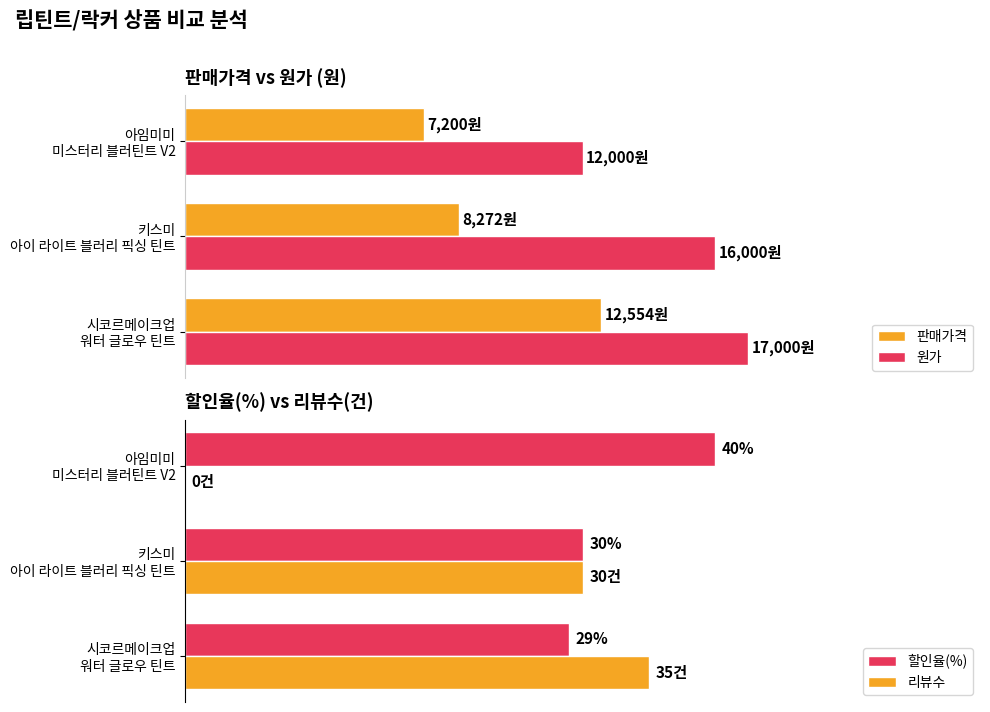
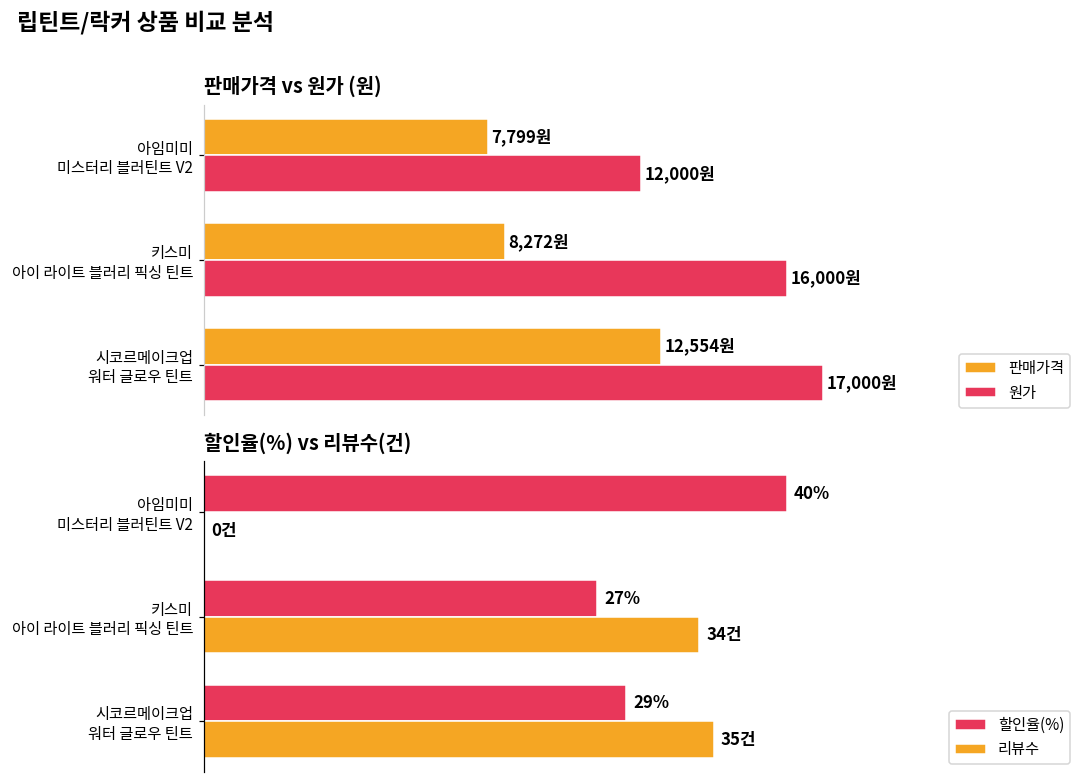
  {
    "판매가격 vs 원가 (원)": {
      "판매가격": {
-       "아임미미 미스터리 블러틴트 V2": "7,200원",
+       "아임미미 미스터리 블러틴트 V2": "7,799원",
        "키스미 아이 라이트 블러리 픽싱 틴트": "8,272원",
        "시코르메이크업 워터 글로우 틴트": "12,554원"
      },
      "원가": {
        "아임미미 미스터리 블러틴트 V2": "12,000원",
        "키스미 아이 라이트 블러리 픽싱 틴트": "16,000원",
        "시코르메이크업 워터 글로우 틴트": "17,000원"
      }
    },
    "할인율(%) vs 리뷰수(건)": {
      "할인율(%)": {
        "아임미미 미스터리 블러틴트 V2": "40%",
-       "키스미 아이 라이트 블러리 픽싱 틴트": "30%",
+       "키스미 아이 라이트 블러리 픽싱 틴트": "27%",
        "시코르메이크업 워터 글로우 틴트": "29%"
      },
      "리뷰수": {
        "아임미미 미스터리 블러틴트 V2": "0건",
-       "키스미 아이 라이트 블러리 픽싱 틴트": "30건",
+       "키스미 아이 라이트 블러리 픽싱 틴트": "34건",
        "시코르메이크업 워터 글로우 틴트": "35건"
      }
    }
  }
